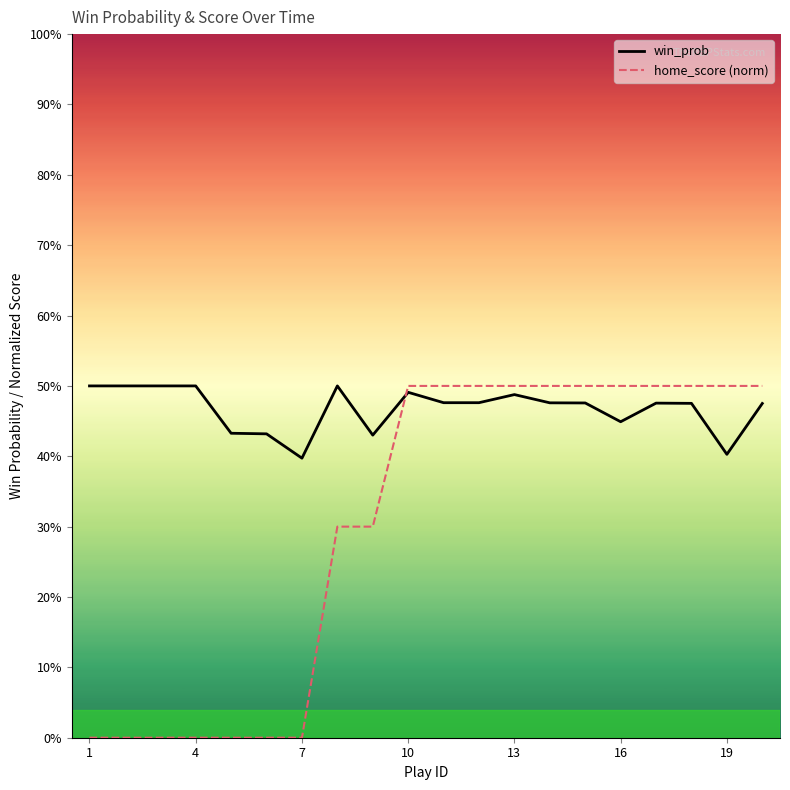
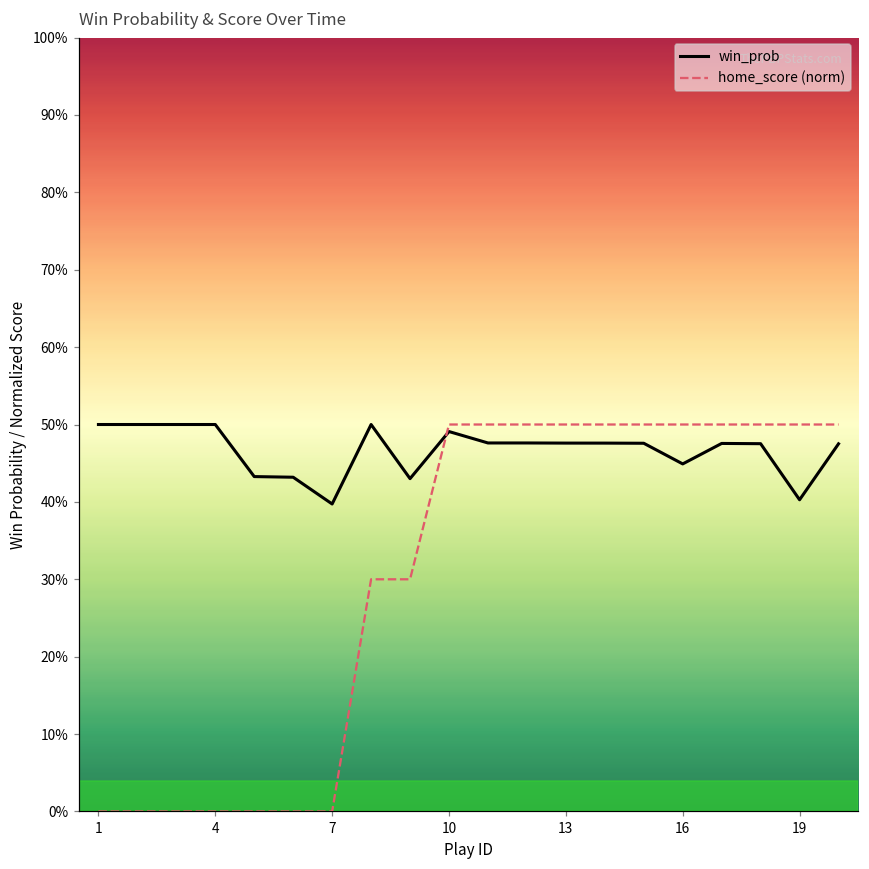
  {
    "win_prob": {
      "1": "50%",
      "4": "50%",
      "7": "40%",
      "10": "49%",
-     "13": "49%",
+     "13": "48%",
      "16": "45%",
      "19": "40%"
    },
    "home_score (norm)": {
      "10": "50%",
      "13": "50%",
      "16": "50%",
      "19": "50%"
    }
  }
